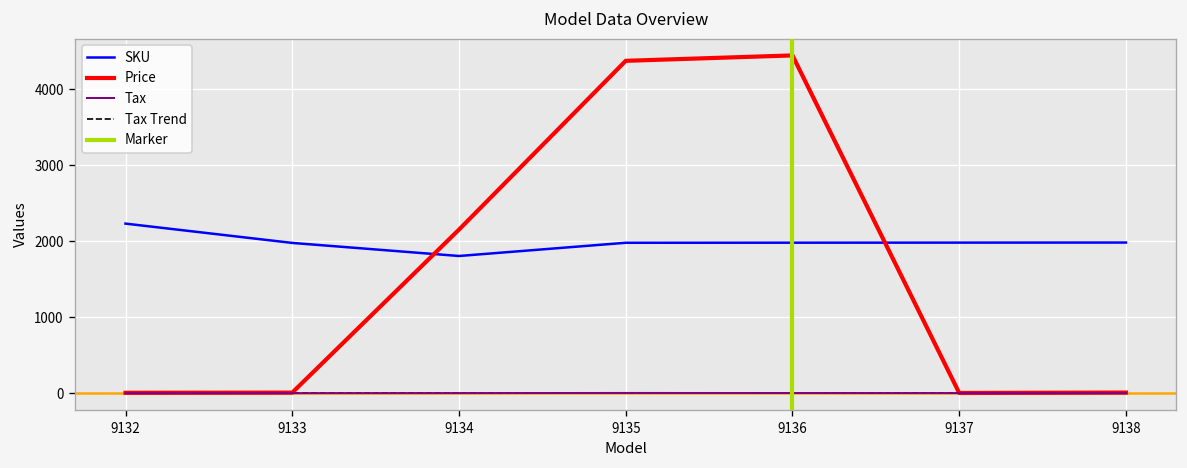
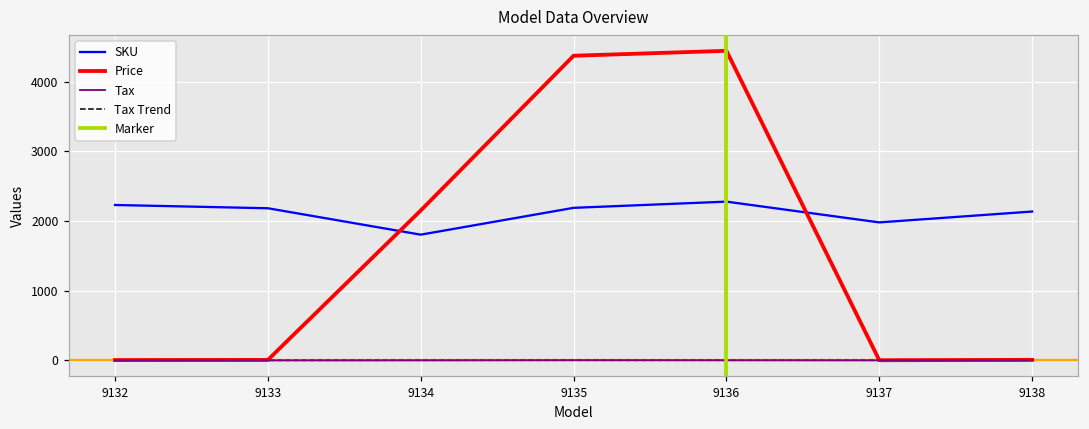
  {
    "SKU": {
      "9132": 2200,
-     "9133": 2000,
+     "9133": 2200,
      "9134": 1800,
-     "9135": 2000,
-     "9136": 2000,
+     "9135": 2200,
+     "9136": 2300,
      "9137": 2000,
-     "9138": 2000
+     "9138": 2100
    },
    "Price": {
      "9134": 2200,
      "9135": 4400,
      "9136": 4400
    },
    "Tax Trend": {
      "9134": 0,
      "9135": 0,
      "9136": 0
    }
  }
